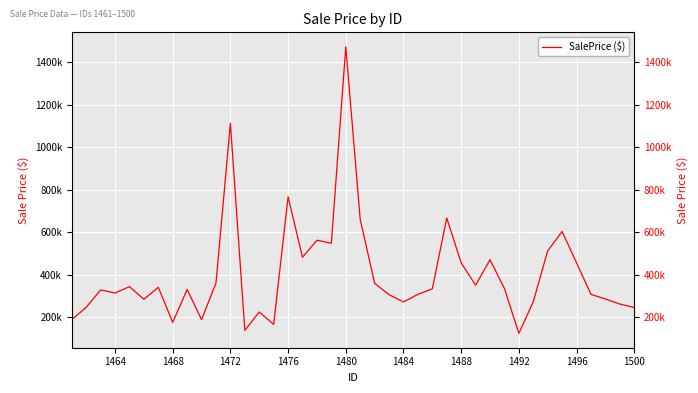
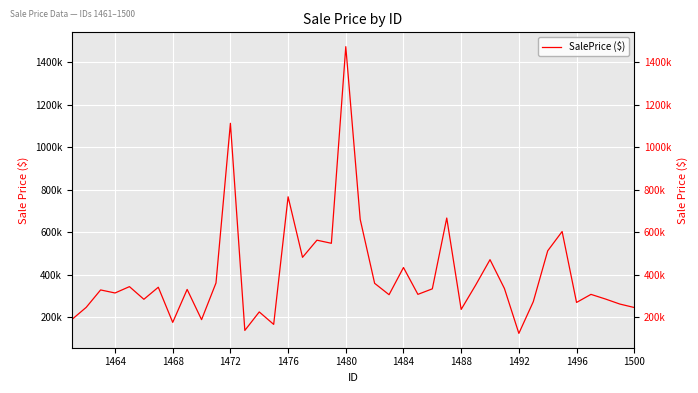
  {
    "1464": 310000,
    "1468": 170000,
    "1472": 1110000,
    "1476": 770000,
    "1480": 1470000,
-   "1484": 270000,
-   "1488": 460000,
+   "1484": 430000,
+   "1488": 240000,
    "1492": 120000,
-   "1496": 460000,
+   "1496": 270000,
    "1500": 240000
  }
